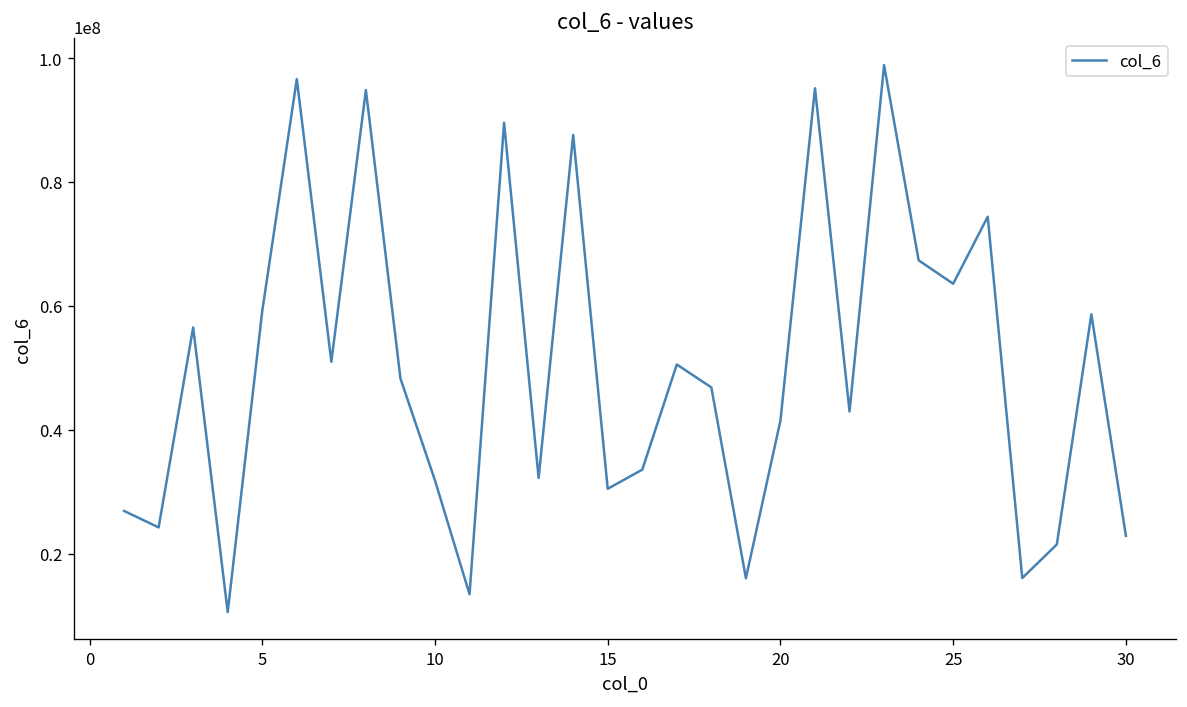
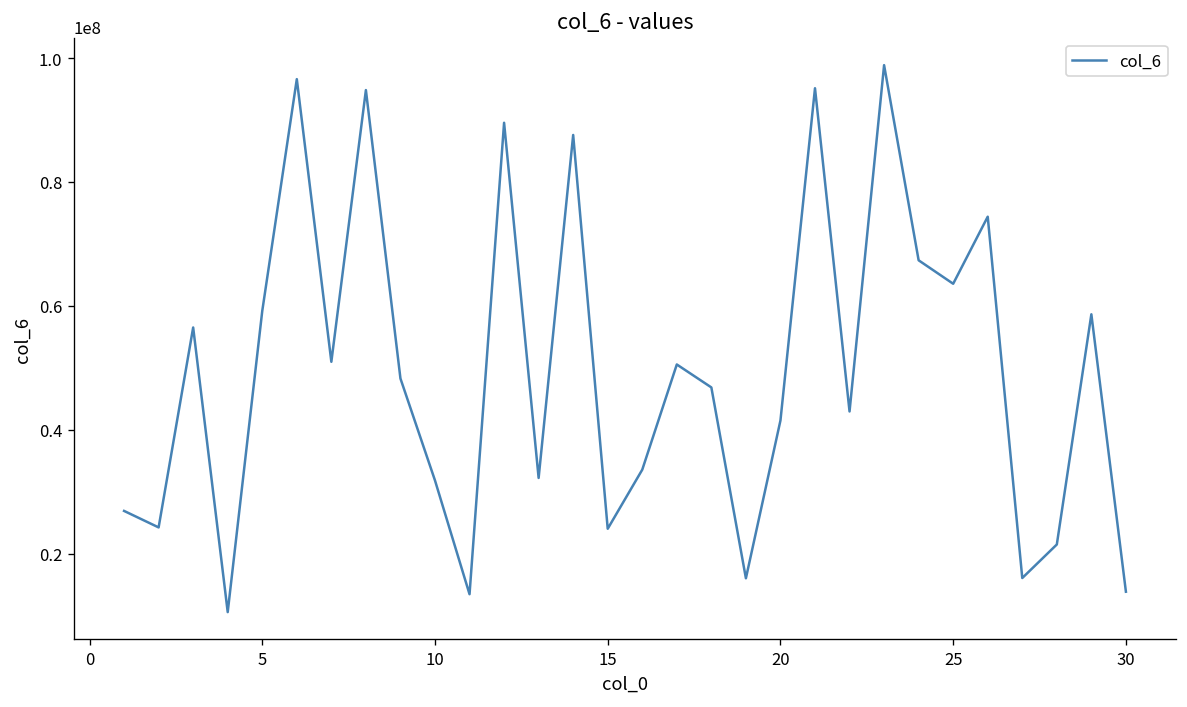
  {
    "5": 59000000,
    "10": 32000000,
-   "15": 30000000,
+   "15": 24000000,
    "20": 41000000,
    "25": 64000000,
-   "30": 23000000
+   "30": 14000000
  }
